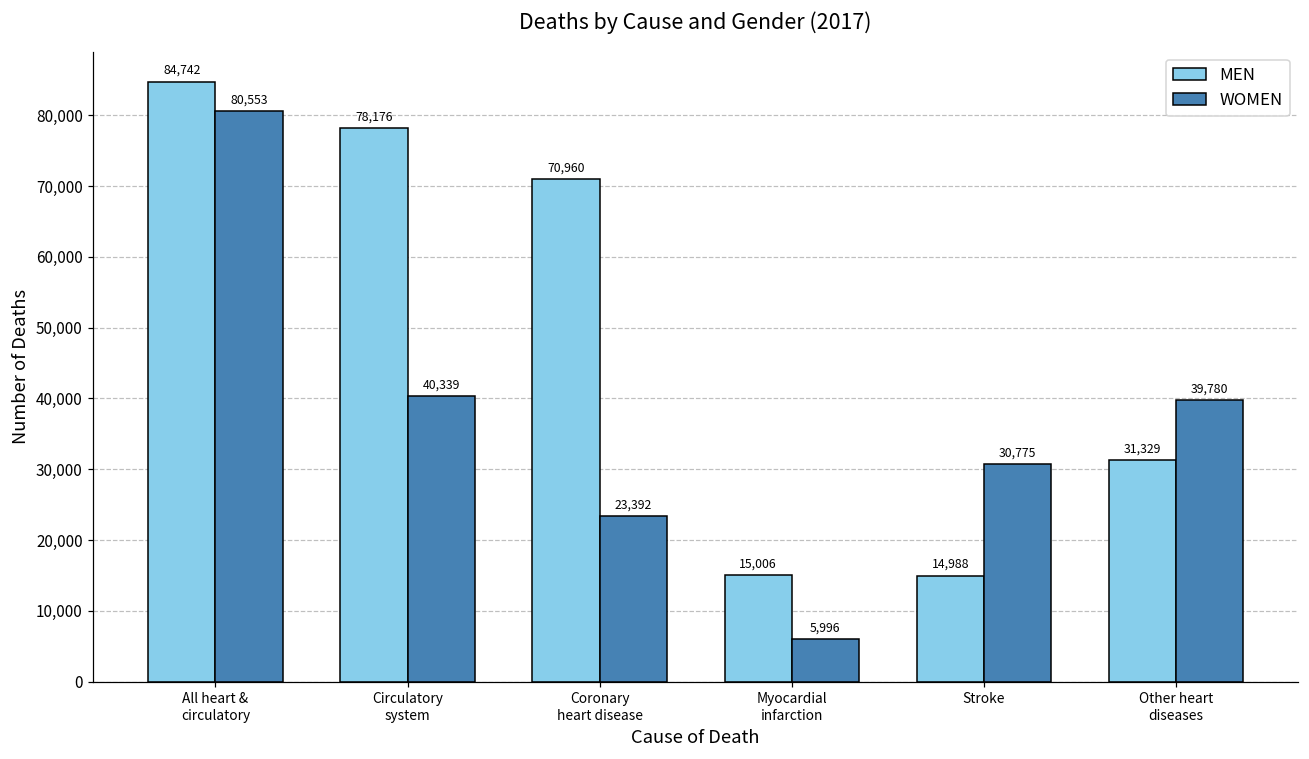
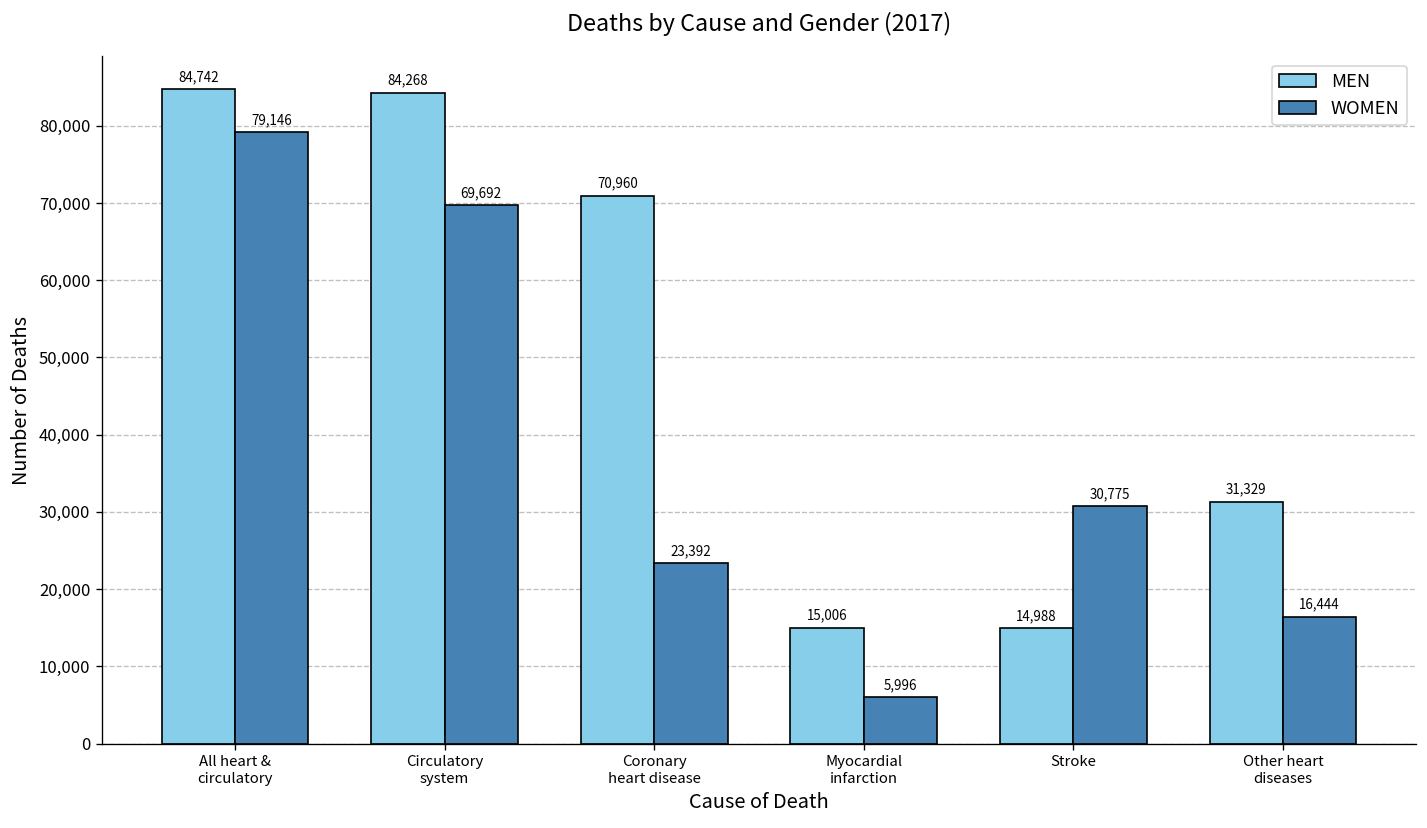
  {
    "MEN": {
      "All heart & circulatory": "84,742",
-     "Circulatory system": "78,176",
+     "Circulatory system": "84,268",
      "Coronary heart disease": "70,960",
      "Myocardial infarction": "15,006",
      "Stroke": "14,988",
      "Other heart diseases": "31,329"
    },
    "WOMEN": {
-     "All heart & circulatory": "80,553",
-     "Circulatory system": "40,339",
+     "All heart & circulatory": "79,146",
+     "Circulatory system": "69,692",
      "Coronary heart disease": "23,392",
      "Myocardial infarction": "5,996",
      "Stroke": "30,775",
-     "Other heart diseases": "39,780"
+     "Other heart diseases": "16,444"
    }
  }
